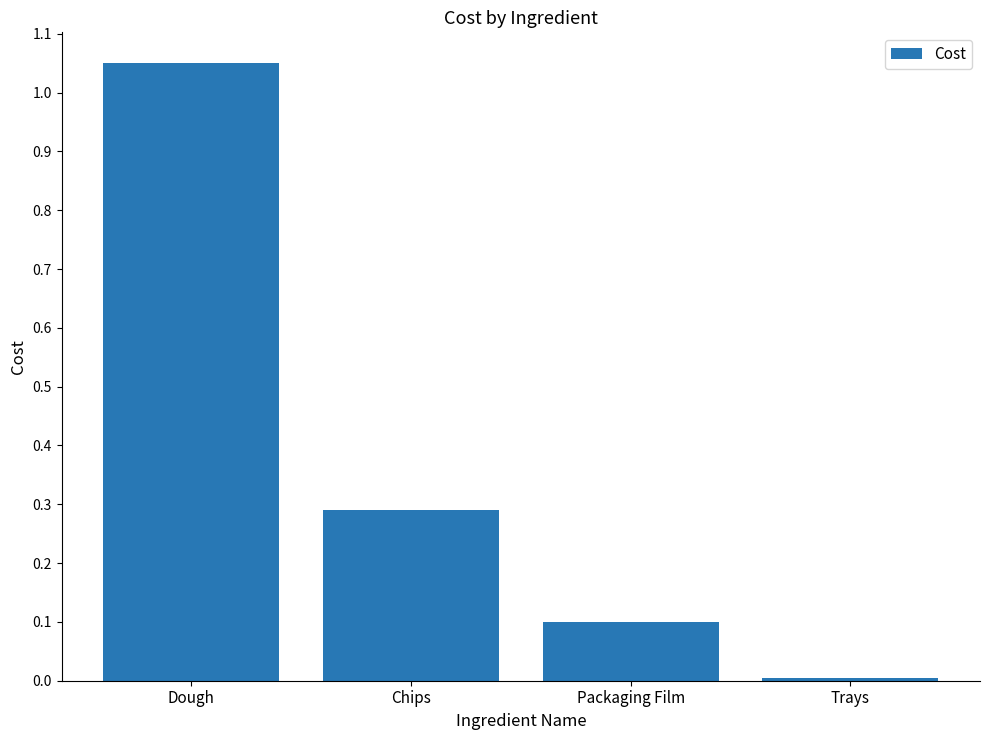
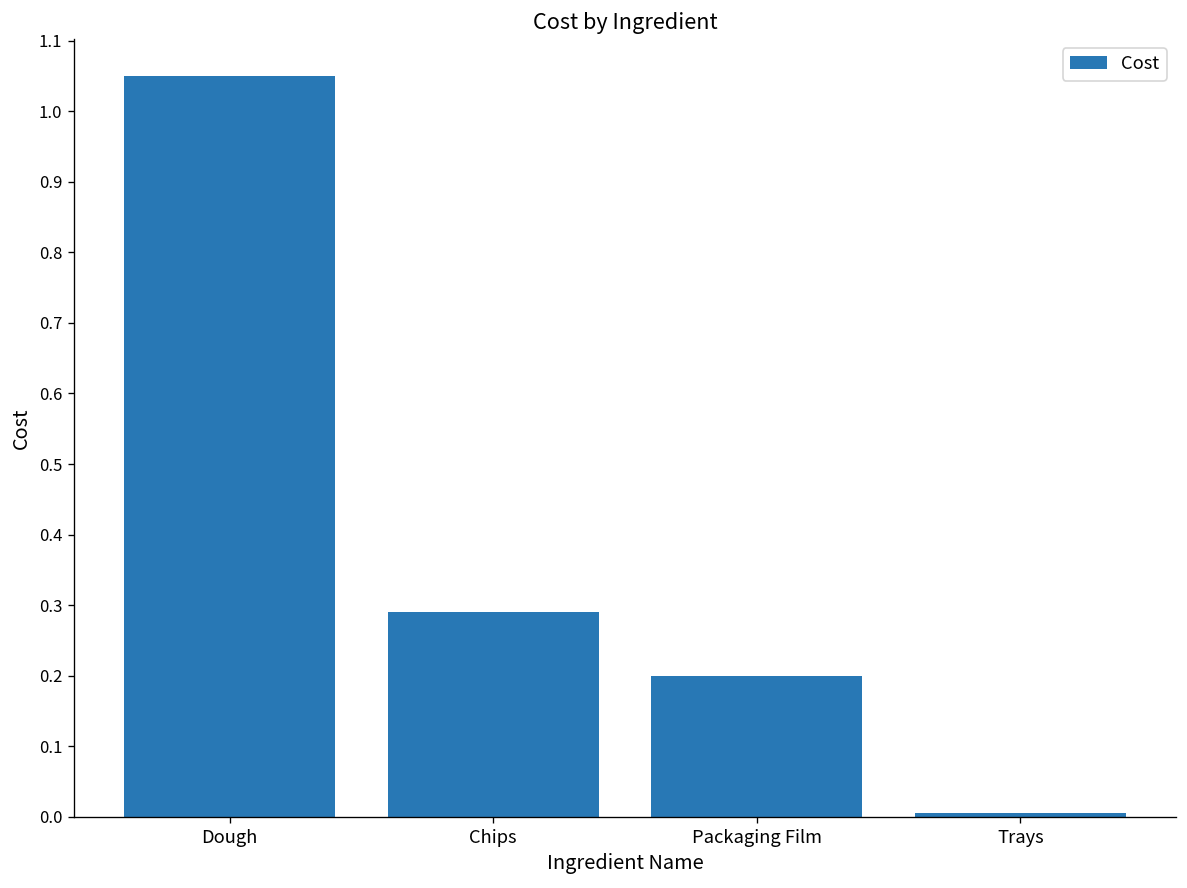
  {
    "Dough": 1.05,
    "Chips": 0.29,
-   "Packaging Film": 0.1,
+   "Packaging Film": 0.2,
    "Trays": 0.01
  }
